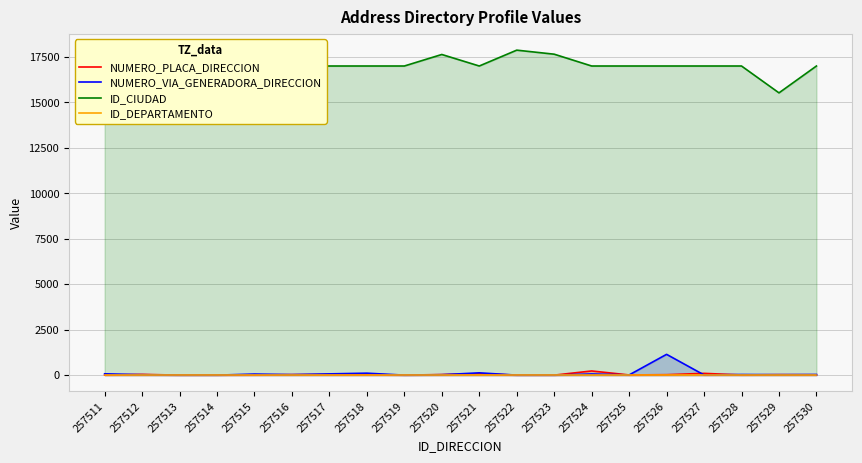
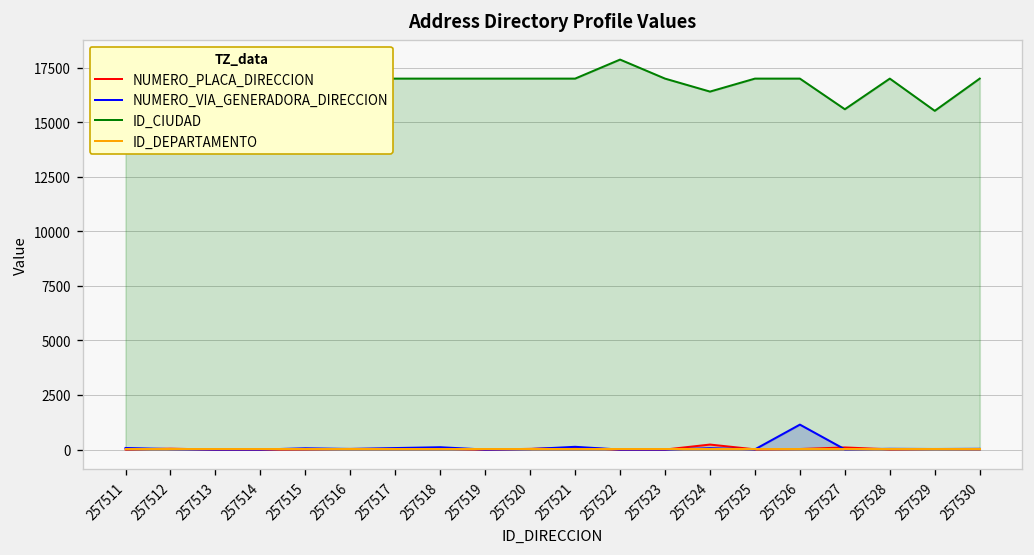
  {
    "NUMERO_PLACA_DIRECCION": {
      "257524": 200
    },
    "NUMERO_VIA_GENERADORA_DIRECCION": {
      "257526": 1100
    },
    "ID_CIUDAD": {
      "257517": 17000,
      "257518": 17000,
      "257519": 17000,
-     "257520": 17600,
+     "257520": 17000,
      "257521": 17000,
      "257522": 17900,
-     "257523": 17700,
-     "257524": 17000,
+     "257523": 17000,
+     "257524": 16400,
      "257525": 17000,
      "257526": 17000,
-     "257527": 17000,
+     "257527": 15600,
      "257528": 17000,
      "257529": 15500,
      "257530": 17000
    }
  }
